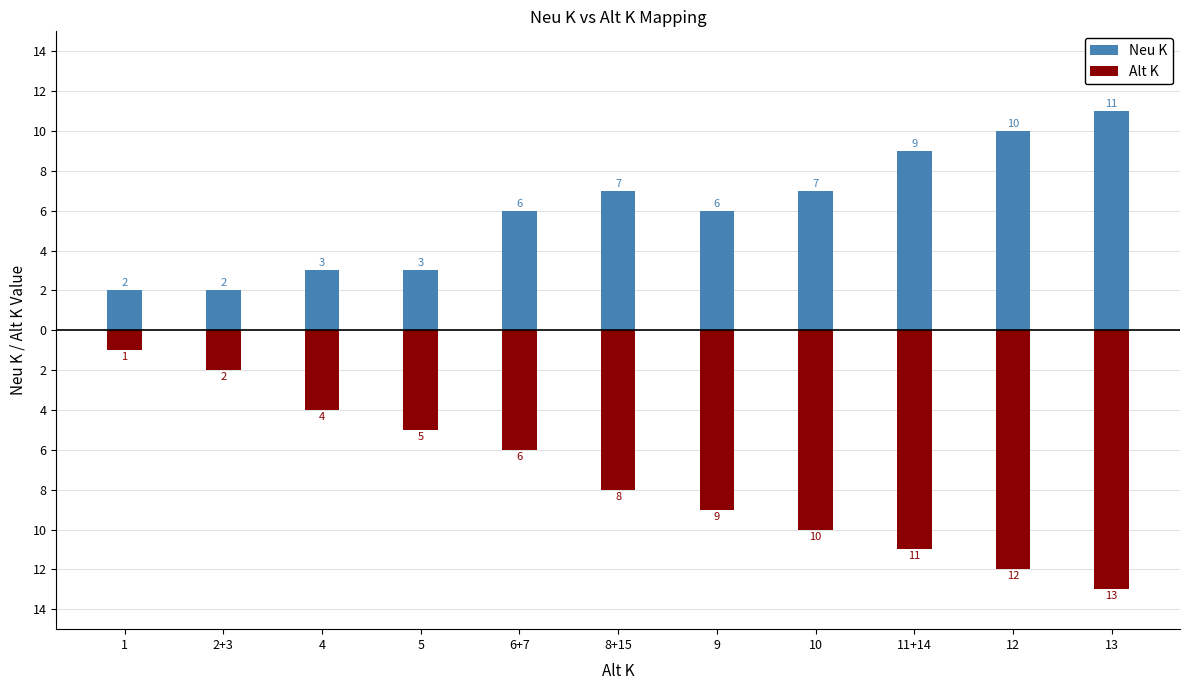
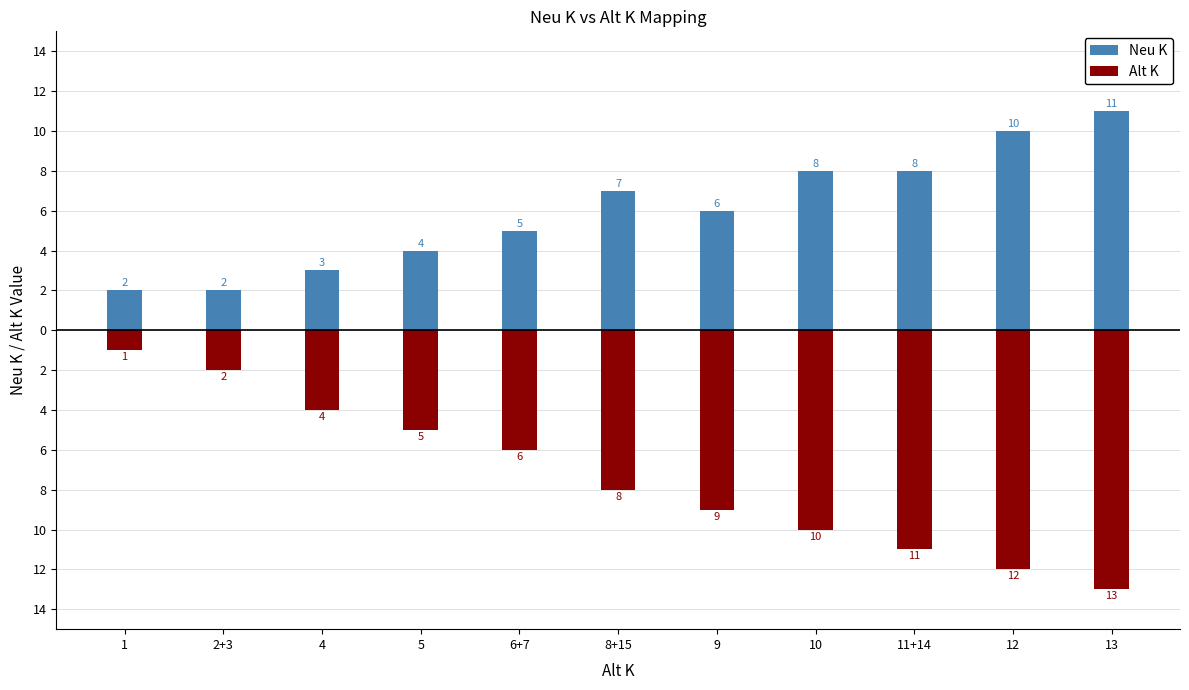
  {
    "Neu K": {
      "1": 2,
      "2+3": 2,
      "4": 3,
-     "5": 3,
-     "6+7": 6,
+     "5": 4,
+     "6+7": 5,
      "8+15": 7,
      "9": 6,
-     "10": 7,
-     "11+14": 9,
+     "10": 8,
+     "11+14": 8,
      "12": 10,
      "13": 11
    }
  }
